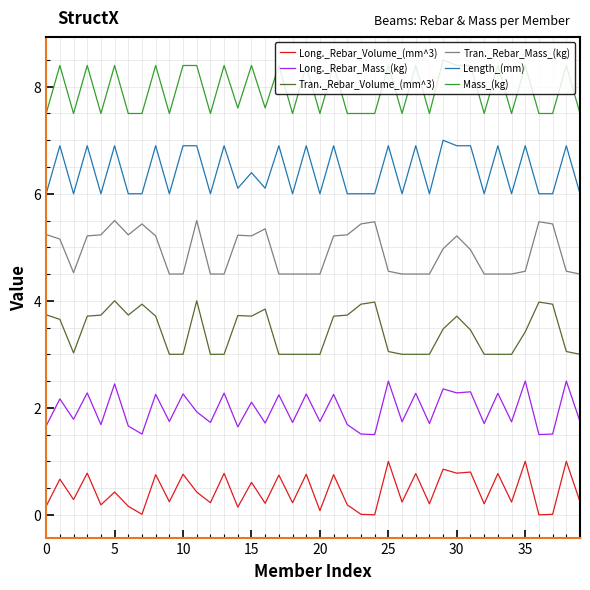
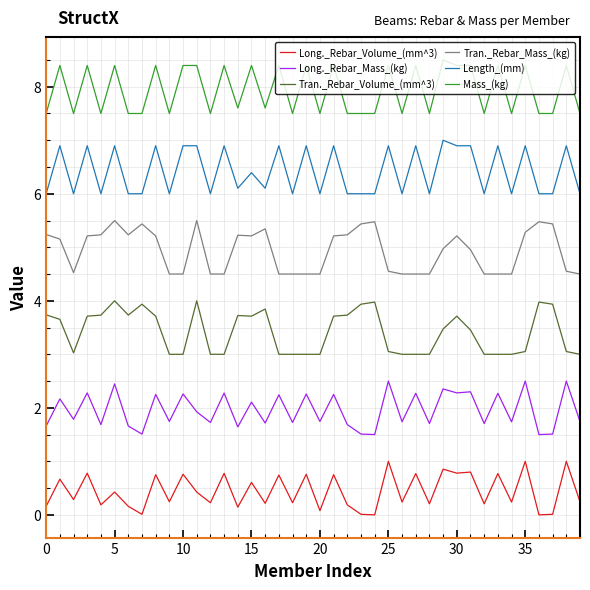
  {
    "Long._Rebar_Volume_(mm^3)": {
      "0": 0.2,
      "5": 0.4,
      "10": 0.8,
      "15": 0.6,
      "20": 0.1,
      "25": 1.0,
      "30": 0.8,
      "35": 1.0
    },
    "Long._Rebar_Mass_(kg)": {
      "0": 1.7,
      "5": 2.4,
      "10": 2.3,
      "15": 2.1,
      "20": 1.7,
      "25": 2.5,
      "30": 2.3,
      "35": 2.5
    },
    "Tran._Rebar_Volume_(mm^3)": {
      "0": 3.7,
      "5": 4.0,
      "10": 3.0,
      "15": 3.7,
      "20": 3.0,
      "25": 3.1,
      "30": 3.7,
-     "35": 3.4
+     "35": 3.1
    },
    "Tran._Rebar_Mass_(kg)": {
      "0": 5.2,
      "5": 5.5,
      "10": 4.5,
      "15": 5.2,
      "20": 4.5,
      "25": 4.6,
      "30": 5.2,
-     "35": 4.6
+     "35": 5.3
    },
    "Length_(mm)": {
      "0": 6.0,
      "5": 6.9,
      "10": 6.9,
      "15": 6.4,
      "20": 6.0,
      "25": 6.9,
      "30": 6.9,
      "35": 6.9
    },
    "Mass_(kg)": {
      "0": 7.5,
      "5": 8.4,
      "10": 8.4,
      "15": 8.4,
      "20": 7.5
    }
  }
